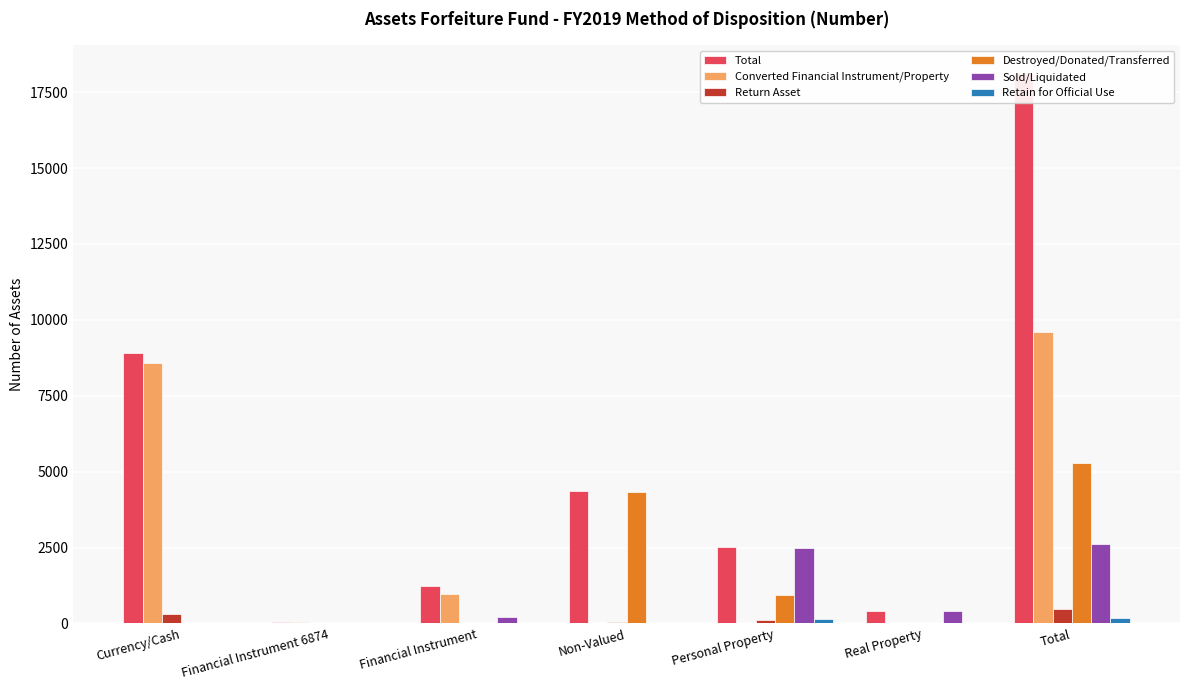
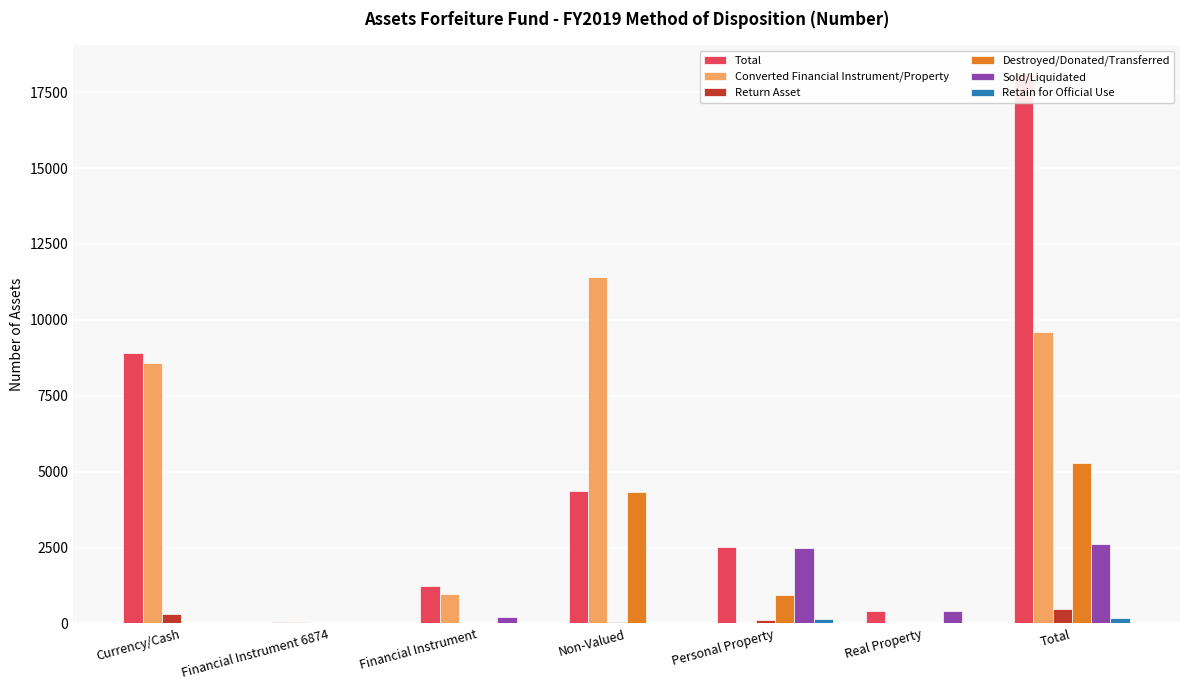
  {
    "Total": {
      "Currency/Cash": 8900,
      "Financial Instrument": 1200,
      "Non-Valued": 4400,
      "Personal Property": 2500,
      "Real Property": 400
    },
    "Converted Financial Instrument/Property": {
      "Currency/Cash": 8600,
      "Financial Instrument": 1000,
-     "Non-Valued": 0,
+     "Non-Valued": 11400,
      "Total": 9600
    },
    "Return Asset": {
      "Currency/Cash": 300,
      "Financial Instrument 6874": 0,
      "Personal Property": 100,
      "Total": 500
    },
    "Destroyed/Donated/Transferred": {
      "Financial Instrument 6874": 0,
      "Non-Valued": 4300,
      "Personal Property": 900,
      "Real Property": 0,
      "Total": 5300
    },
    "Sold/Liquidated": {
      "Currency/Cash": 0,
      "Financial Instrument 6874": 0,
      "Financial Instrument": 200,
      "Personal Property": 2500,
      "Real Property": 400,
      "Total": 2600
    },
    "Retain for Official Use": {
      "Currency/Cash": 0,
      "Financial Instrument 6874": 0,
      "Financial Instrument": 0,
      "Personal Property": 200,
      "Real Property": 0,
      "Total": 200
    }
  }
